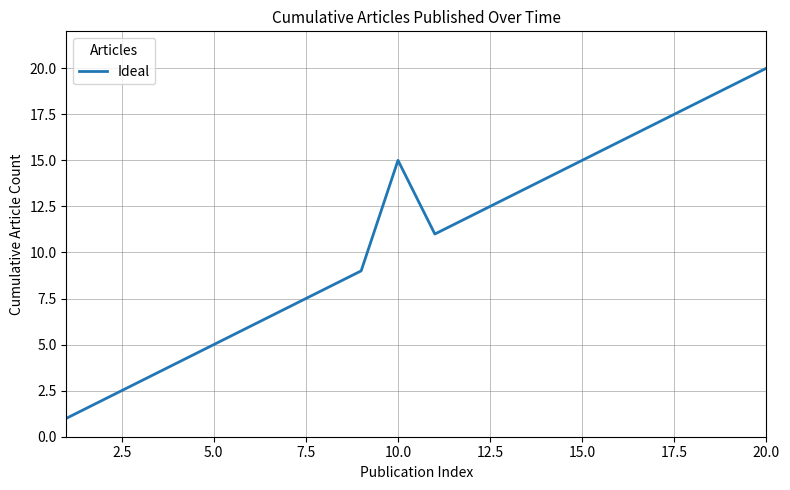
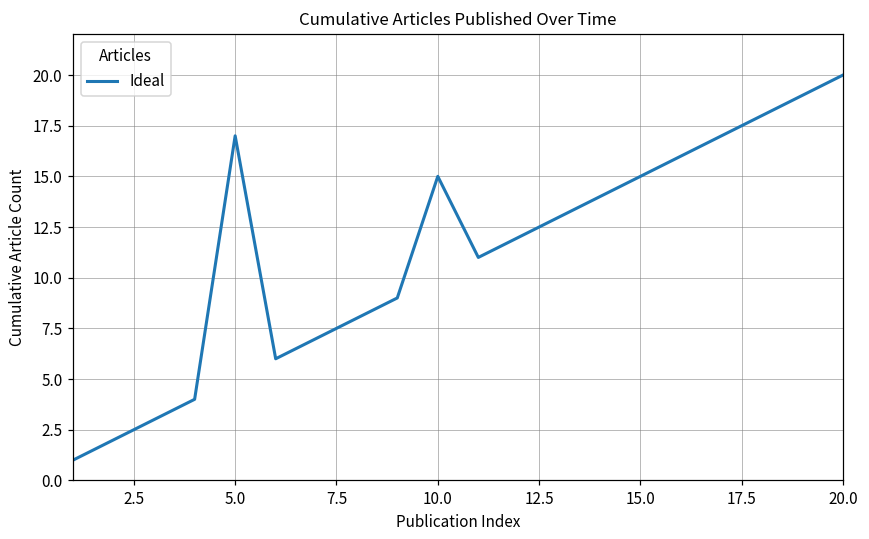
  {
-   "5.0": 5,
+   "5.0": 17,
    "10.0": 15,
    "15.0": 15,
    "20.0": 20
  }
